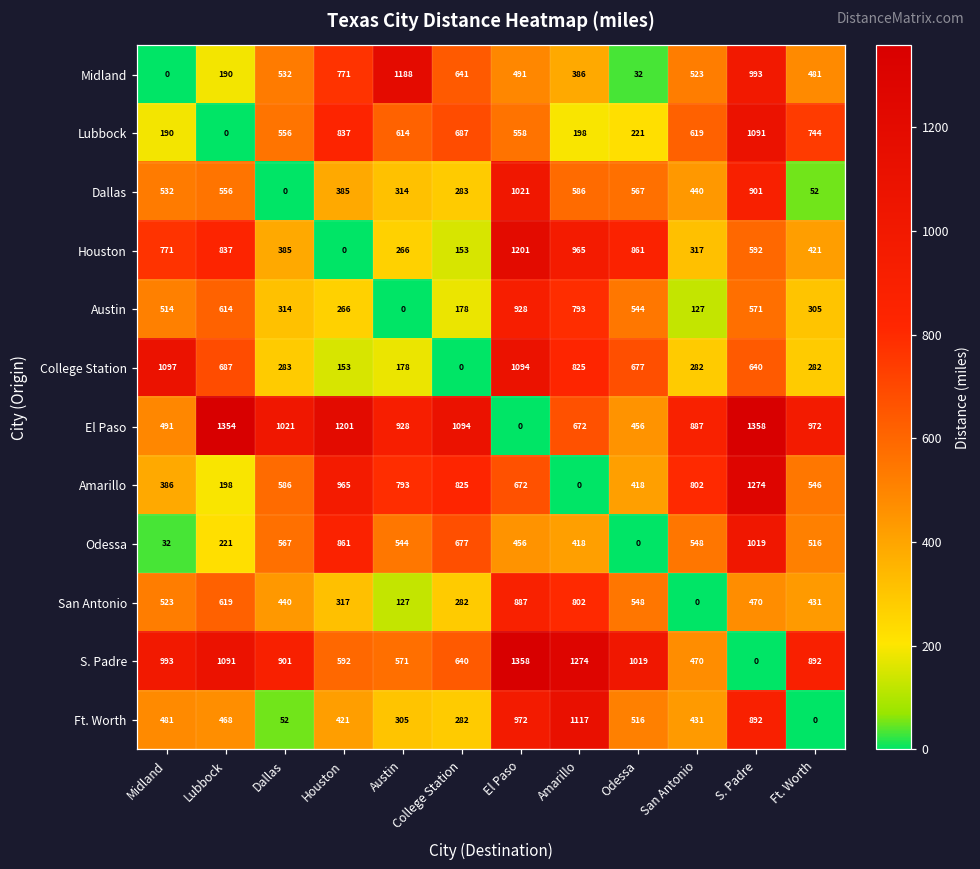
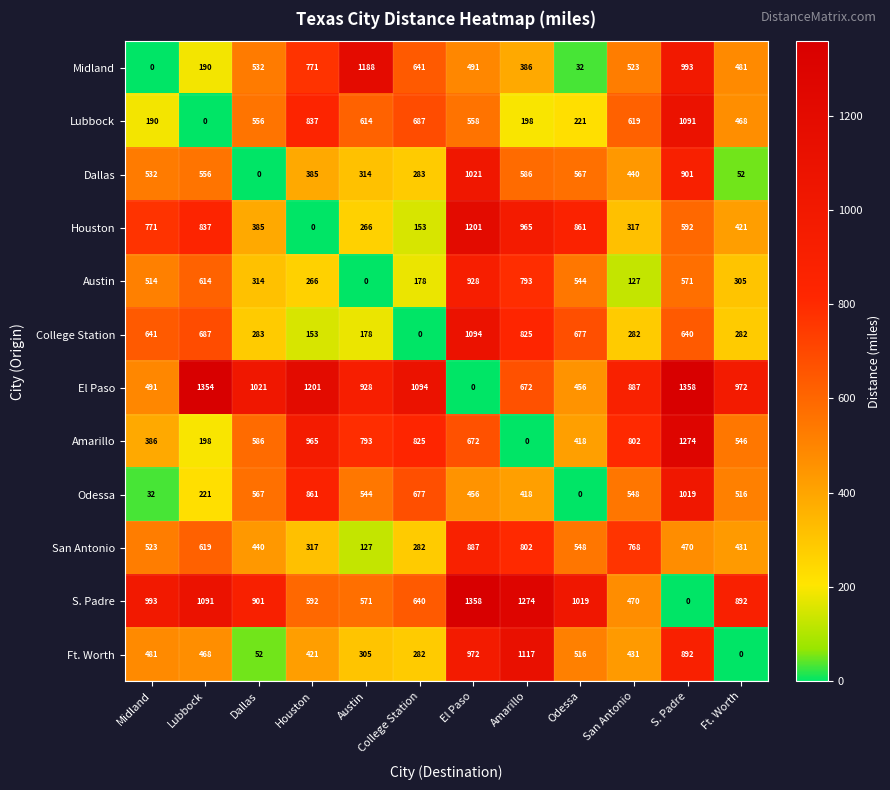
  {
    "Midland": {
      "Midland": 0,
      "Lubbock": 190,
      "Dallas": 532,
      "Houston": 771,
      "Austin": 1188,
      "College Station": 641,
      "El Paso": 491,
      "Amarillo": 386,
      "Odessa": 32,
      "San Antonio": 523,
      "S. Padre": 993,
      "Ft. Worth": 481
    },
    "Lubbock": {
      "Midland": 190,
      "Lubbock": 0,
      "Dallas": 556,
      "Houston": 837,
      "Austin": 614,
      "College Station": 687,
      "El Paso": 558,
      "Amarillo": 198,
      "Odessa": 221,
      "San Antonio": 619,
      "S. Padre": 1091,
-     "Ft. Worth": 744
+     "Ft. Worth": 468
    },
    "Dallas": {
      "Midland": 532,
      "Lubbock": 556,
      "Dallas": 0,
      "Houston": 385,
      "Austin": 314,
      "College Station": 283,
      "El Paso": 1021,
      "Amarillo": 586,
      "Odessa": 567,
      "San Antonio": 440,
      "S. Padre": 901,
      "Ft. Worth": 52
    },
    "Houston": {
      "Midland": 771,
      "Lubbock": 837,
      "Dallas": 385,
      "Houston": 0,
      "Austin": 266,
      "College Station": 153,
      "El Paso": 1201,
      "Amarillo": 965,
      "Odessa": 861,
      "San Antonio": 317,
      "S. Padre": 592,
      "Ft. Worth": 421
    },
    "Austin": {
      "Midland": 514,
      "Lubbock": 614,
      "Dallas": 314,
      "Houston": 266,
      "Austin": 0,
      "College Station": 178,
      "El Paso": 928,
      "Amarillo": 793,
      "Odessa": 544,
      "San Antonio": 127,
      "S. Padre": 571,
      "Ft. Worth": 305
    },
    "College Station": {
-     "Midland": 1097,
+     "Midland": 641,
      "Lubbock": 687,
      "Dallas": 283,
      "Houston": 153,
      "Austin": 178,
      "College Station": 0,
      "El Paso": 1094,
      "Amarillo": 825,
      "Odessa": 677,
      "San Antonio": 282,
      "S. Padre": 640,
      "Ft. Worth": 282
    },
    "El Paso": {
      "Midland": 491,
      "Lubbock": 1354,
      "Dallas": 1021,
      "Houston": 1201,
      "Austin": 928,
      "College Station": 1094,
      "El Paso": 0,
      "Amarillo": 672,
      "Odessa": 456,
      "San Antonio": 887,
      "S. Padre": 1358,
      "Ft. Worth": 972
    },
    "Amarillo": {
      "Midland": 386,
      "Lubbock": 198,
      "Dallas": 586,
      "Houston": 965,
      "Austin": 793,
      "College Station": 825,
      "El Paso": 672,
      "Amarillo": 0,
      "Odessa": 418,
      "San Antonio": 802,
      "S. Padre": 1274,
      "Ft. Worth": 546
    },
    "Odessa": {
      "Midland": 32,
      "Lubbock": 221,
      "Dallas": 567,
      "Houston": 861,
      "Austin": 544,
      "College Station": 677,
      "El Paso": 456,
      "Amarillo": 418,
      "Odessa": 0,
      "San Antonio": 548,
      "S. Padre": 1019,
      "Ft. Worth": 516
    },
    "San Antonio": {
      "Midland": 523,
      "Lubbock": 619,
      "Dallas": 440,
      "Houston": 317,
      "Austin": 127,
      "College Station": 282,
      "El Paso": 887,
      "Amarillo": 802,
      "Odessa": 548,
-     "San Antonio": 0,
+     "San Antonio": 768,
      "S. Padre": 470,
      "Ft. Worth": 431
    },
    "S. Padre": {
      "Midland": 993,
      "Lubbock": 1091,
      "Dallas": 901,
      "Houston": 592,
      "Austin": 571,
      "College Station": 640,
      "El Paso": 1358,
      "Amarillo": 1274,
      "Odessa": 1019,
      "San Antonio": 470,
      "S. Padre": 0,
      "Ft. Worth": 892
    },
    "Ft. Worth": {
      "Midland": 481,
      "Lubbock": 468,
      "Dallas": 52,
      "Houston": 421,
      "Austin": 305,
      "College Station": 282,
      "El Paso": 972,
      "Amarillo": 1117,
      "Odessa": 516,
      "San Antonio": 431,
      "S. Padre": 892,
      "Ft. Worth": 0
    }
  }
